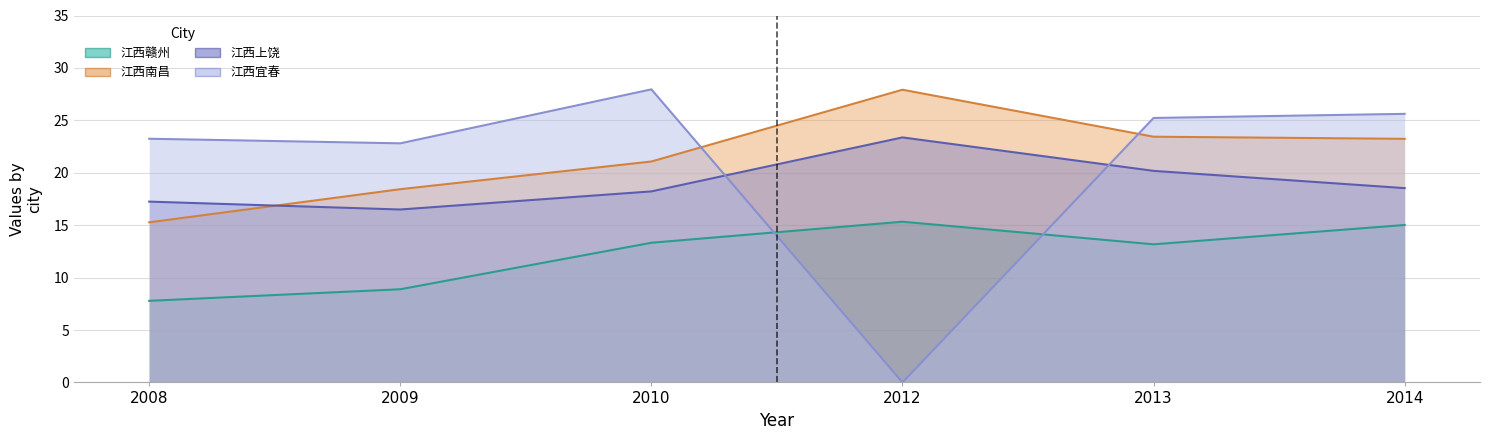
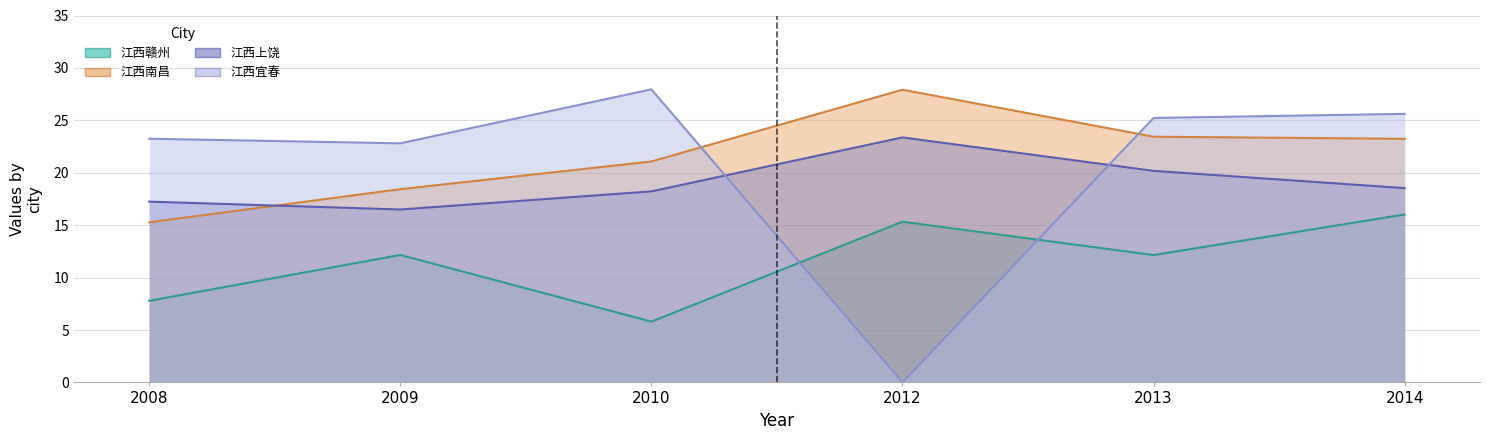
  {
    "江西赣州": {
      "2008": 7.8,
-     "2009": 8.9,
-     "2010": 13.3,
+     "2009": 12.2,
+     "2010": 5.8,
      "2012": 15.3,
-     "2013": 13.2,
-     "2014": 15.0
+     "2013": 12.1,
+     "2014": 16.0
    },
    "江西南昌": {
      "2008": 15.3,
      "2009": 18.4,
      "2010": 21.1,
      "2012": 27.9,
      "2013": 23.4,
      "2014": 23.2
    }
  }
